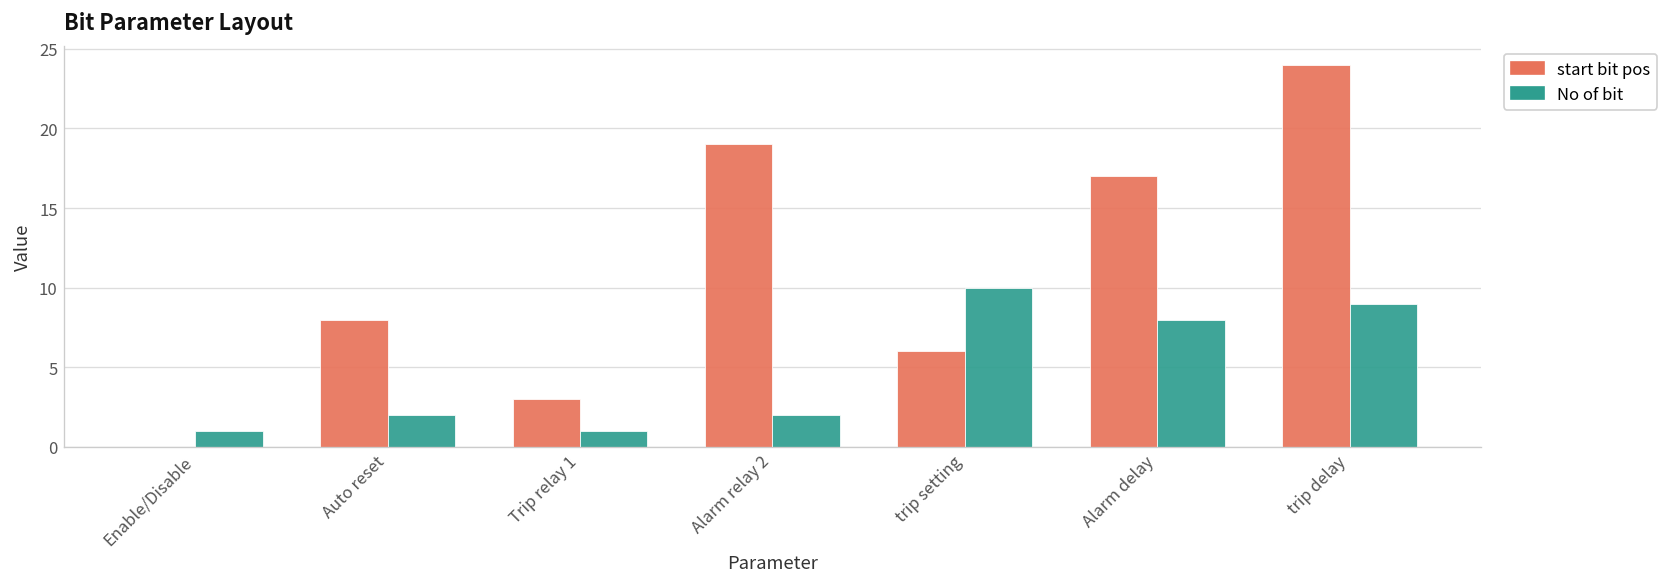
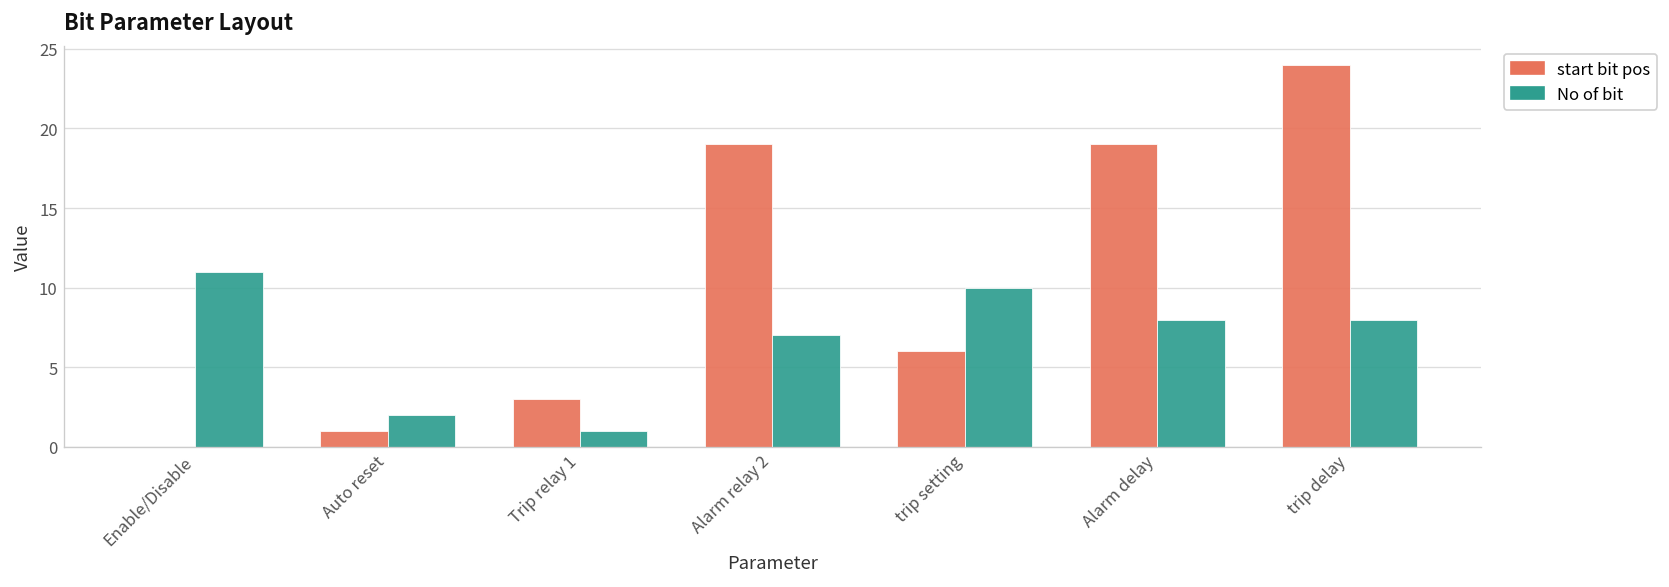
  {
    "start bit pos": {
      "Enable/Disable": 0,
-     "Auto reset": 8,
+     "Auto reset": 1,
      "Trip relay 1": 3,
      "Alarm relay 2": 19,
      "trip setting": 6,
-     "Alarm delay": 17,
+     "Alarm delay": 19,
      "trip delay": 24
    },
    "No of bit": {
-     "Enable/Disable": 1,
+     "Enable/Disable": 11,
      "Auto reset": 2,
      "Trip relay 1": 1,
-     "Alarm relay 2": 2,
+     "Alarm relay 2": 7,
      "trip setting": 10,
      "Alarm delay": 8,
-     "trip delay": 9
+     "trip delay": 8
    }
  }
